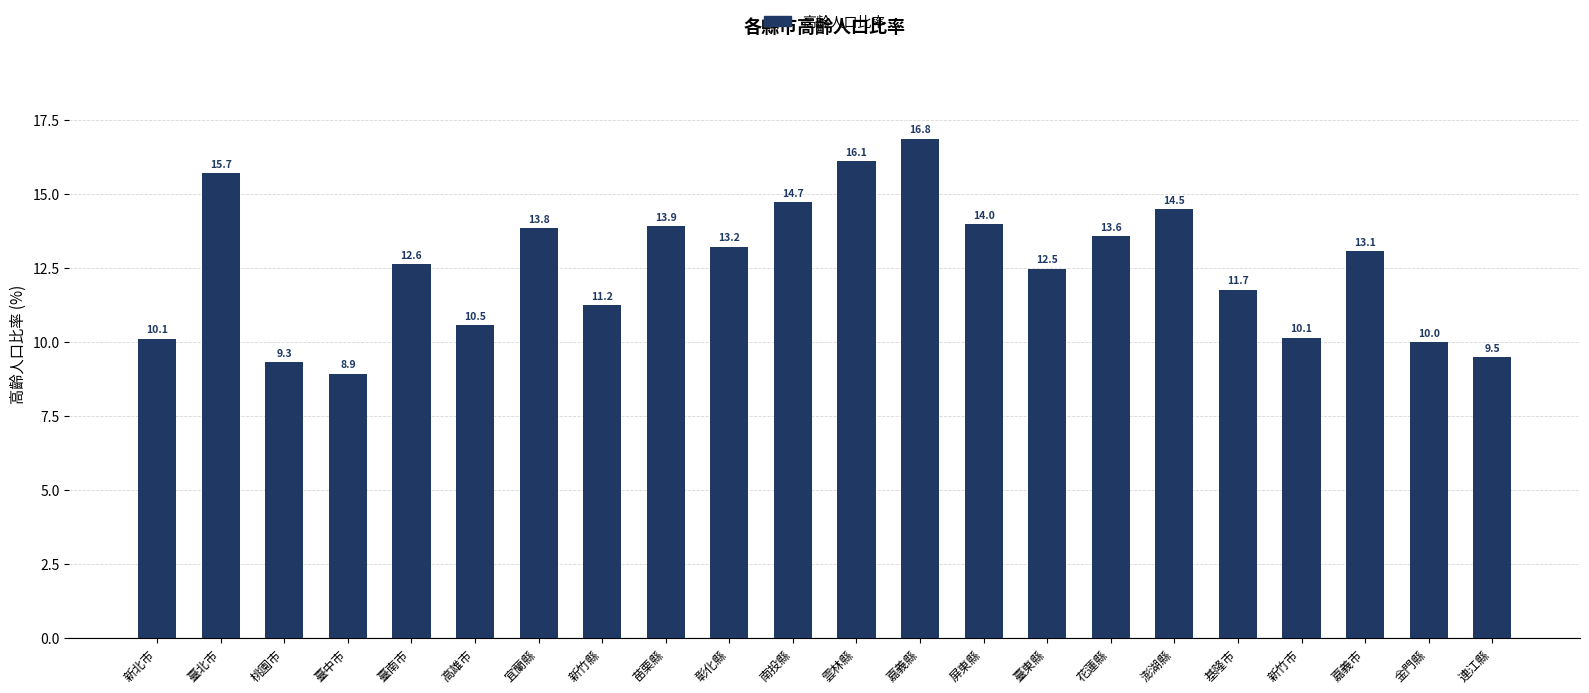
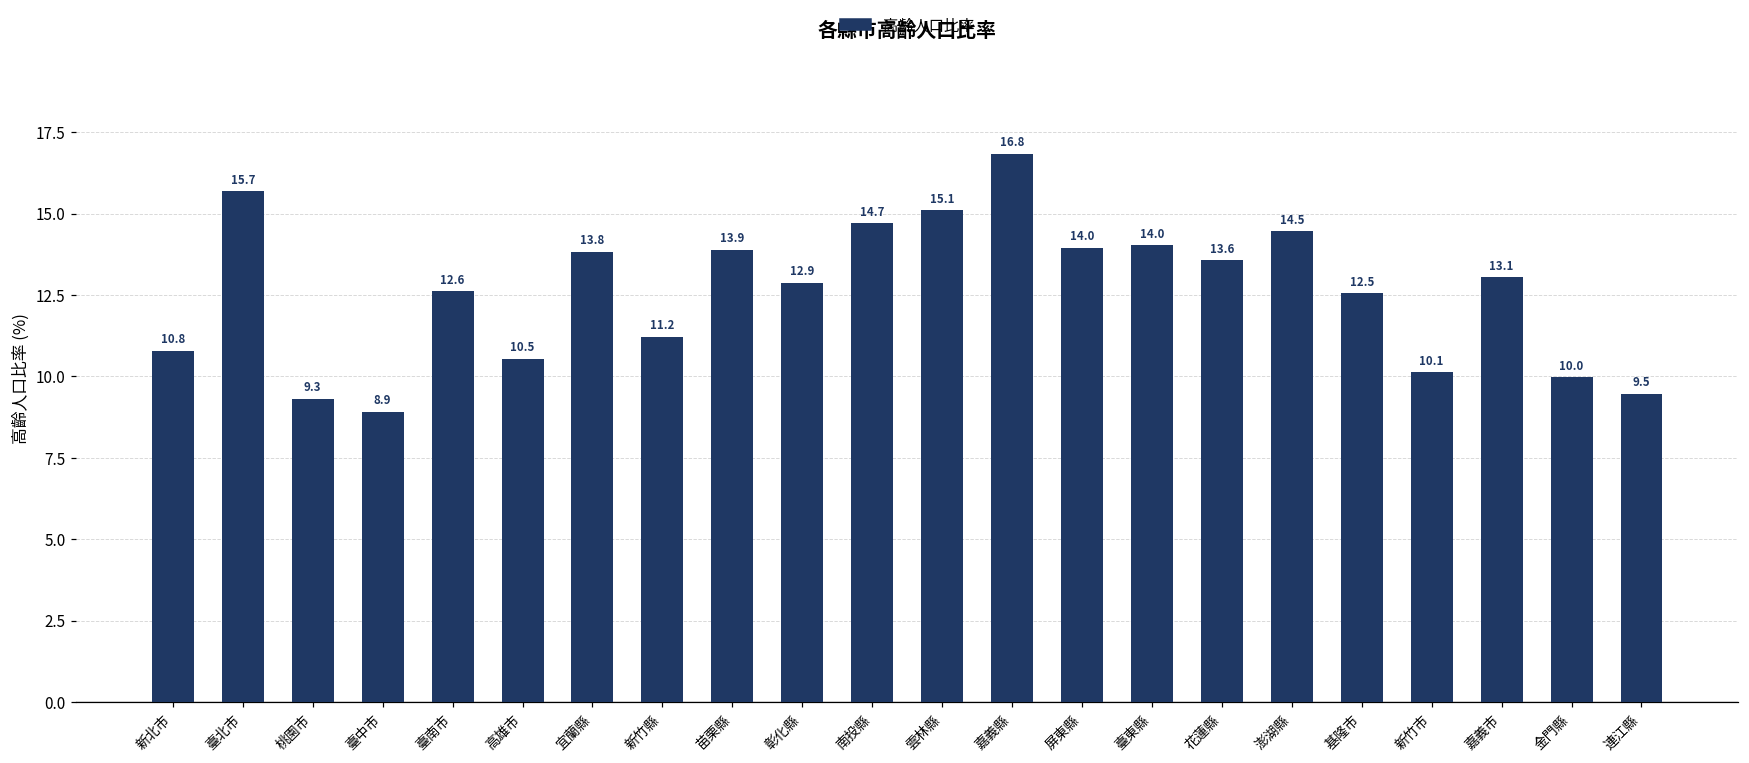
  {
-   "新北市": 10.1,
+   "新北市": 10.8,
    "臺北市": 15.7,
    "桃園市": 9.3,
    "臺中市": 8.9,
    "臺南市": 12.6,
    "高雄市": 10.5,
    "宜蘭縣": 13.8,
    "新竹縣": 11.2,
    "苗栗縣": 13.9,
-   "彰化縣": 13.2,
+   "彰化縣": 12.9,
    "南投縣": 14.7,
-   "雲林縣": 16.1,
+   "雲林縣": 15.1,
    "嘉義縣": 16.8,
    "屏東縣": 14.0,
-   "臺東縣": 12.5,
+   "臺東縣": 14.0,
    "花蓮縣": 13.6,
    "澎湖縣": 14.5,
-   "基隆市": 11.7,
+   "基隆市": 12.5,
    "新竹市": 10.1,
    "嘉義市": 13.1,
    "金門縣": 10.0,
    "連江縣": 9.5
  }
